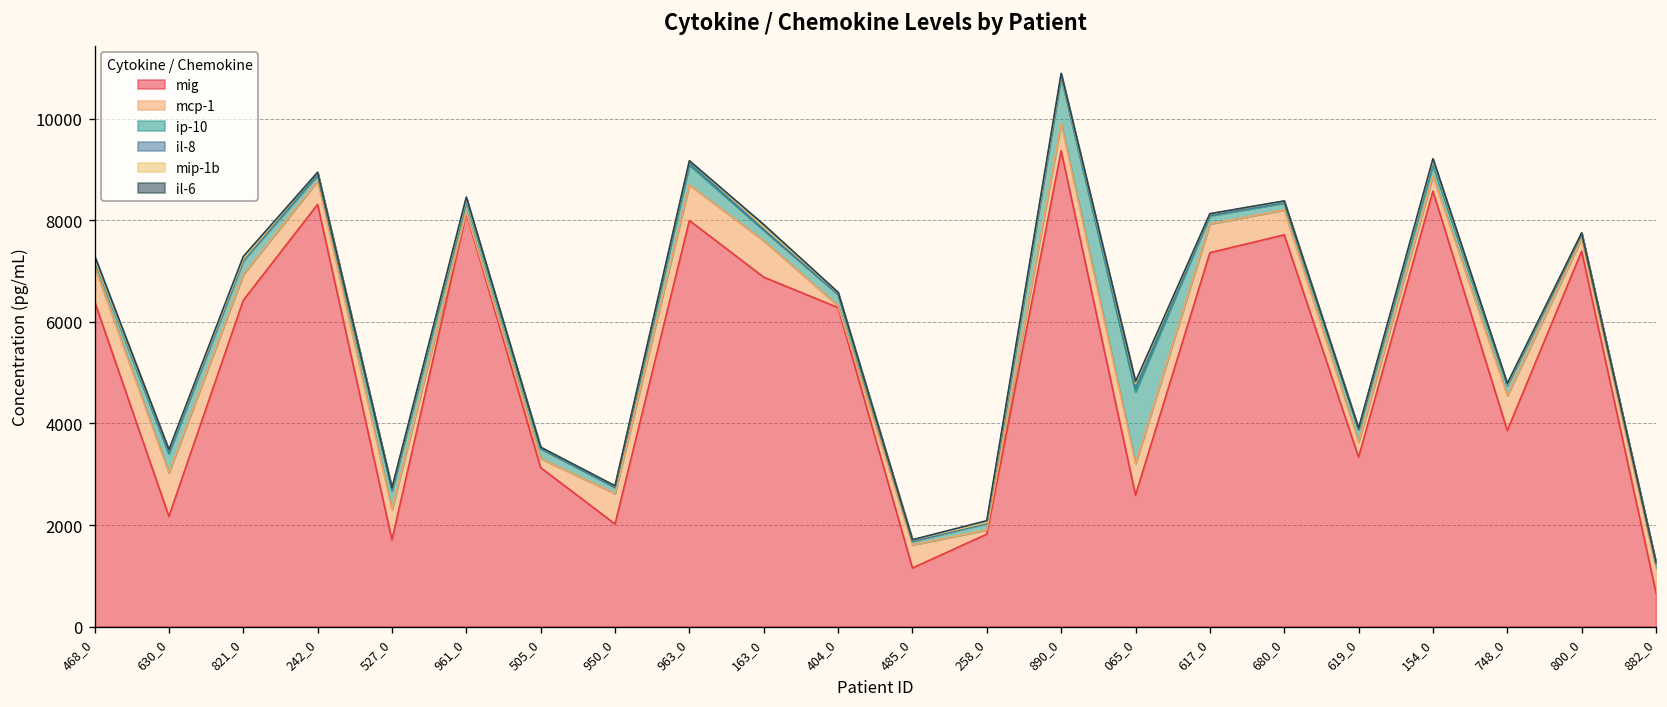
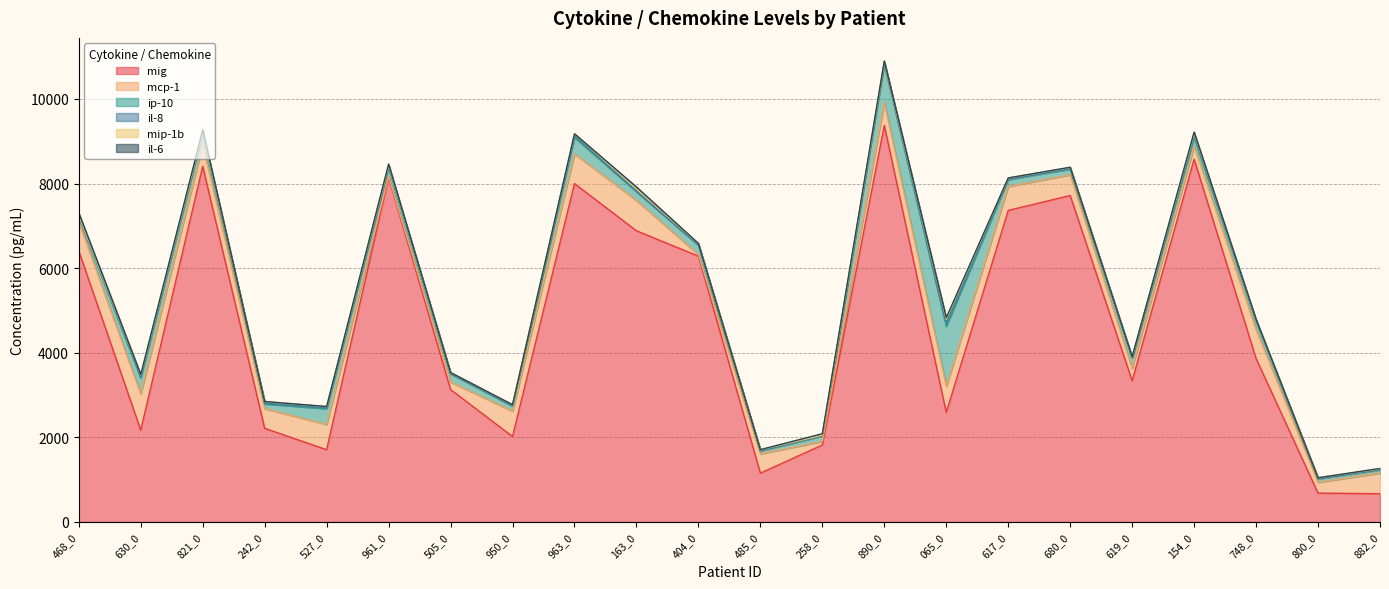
  {
    "mig": {
      "468_0": 6400,
      "630_0": 2200,
-     "821_0": 6400,
-     "242_0": 8300,
+     "821_0": 8400,
+     "242_0": 2200,
      "527_0": 1700,
      "505_0": 3100,
      "950_0": 2000,
      "963_0": 8000,
      "163_0": 6900,
      "485_0": 1200,
      "258_0": 1800,
      "890_0": 9400,
      "065_0": 2600,
      "617_0": 7400,
      "680_0": 7700,
      "619_0": 3300,
      "154_0": 8600,
      "748_0": 3900,
-     "800_0": 7400,
+     "800_0": 700,
      "882_0": 700
    }
  }
